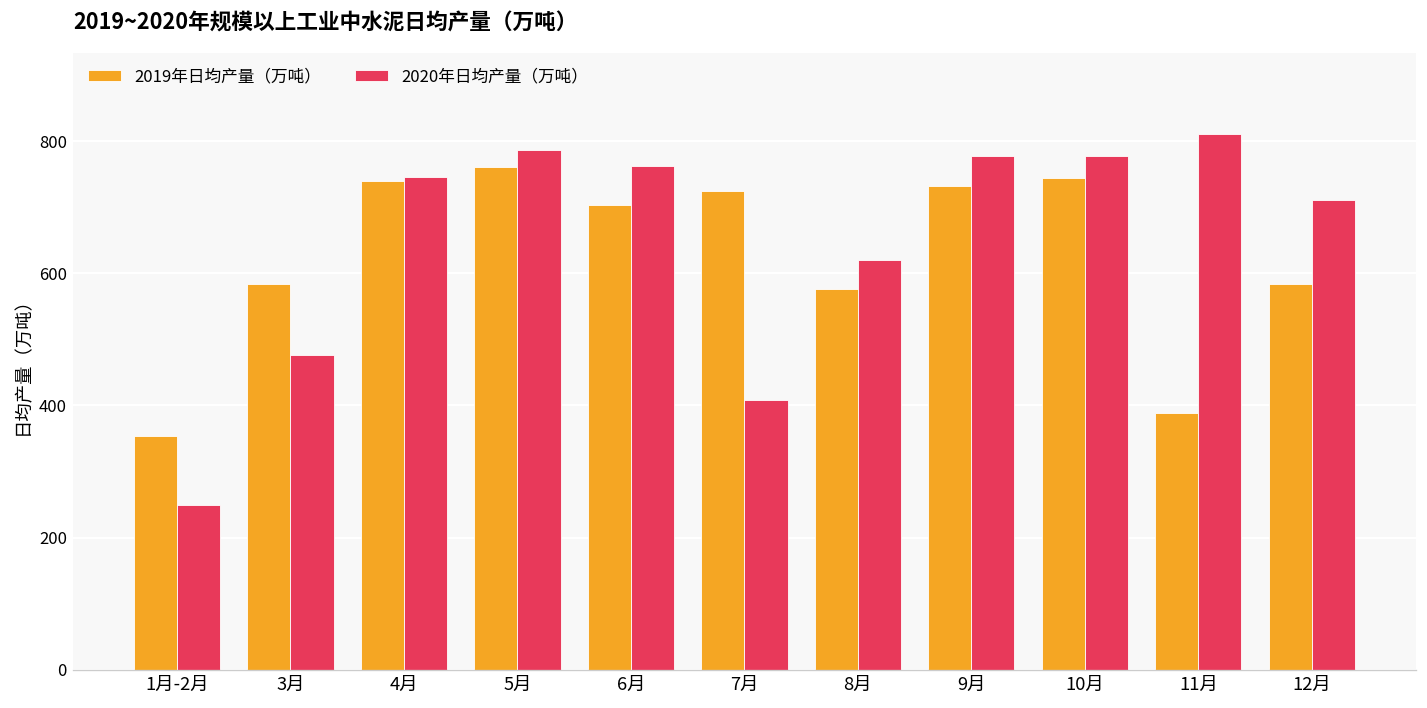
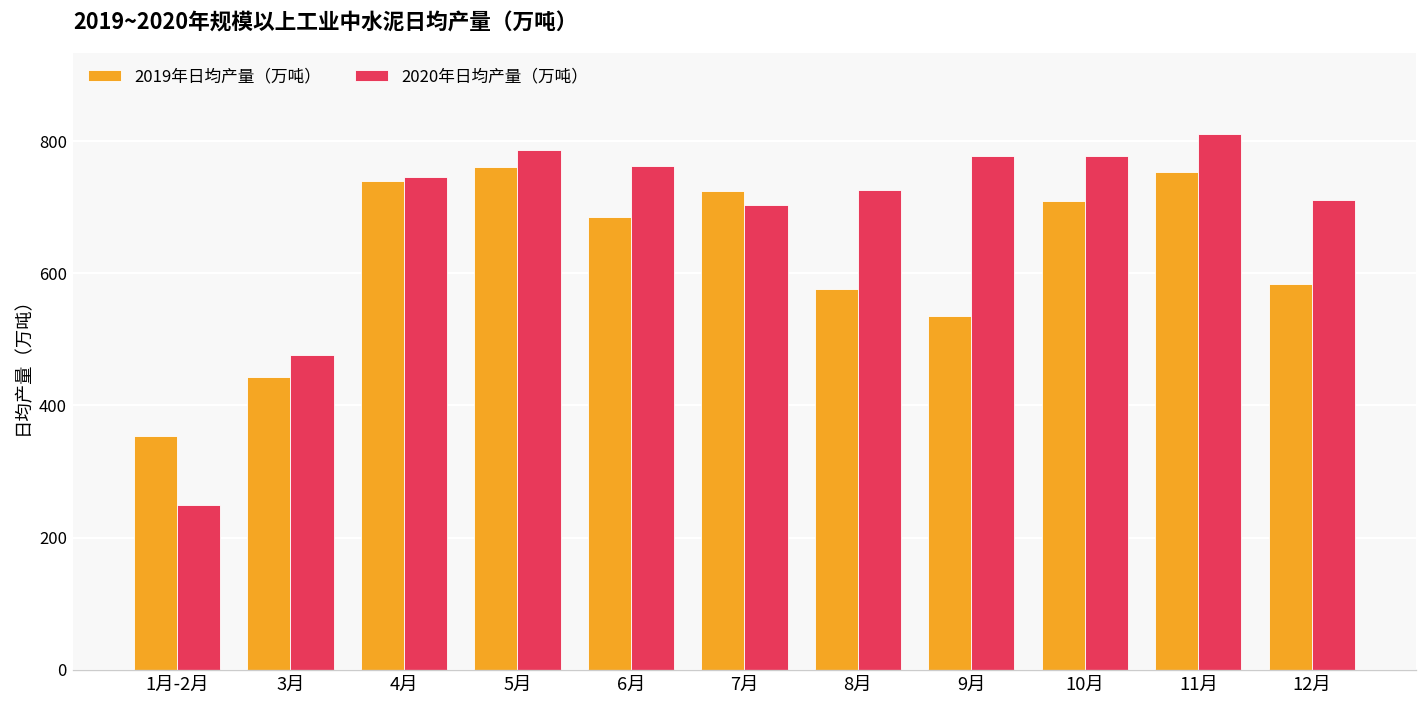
  {
    "2019年日均产量（万吨）": {
      "1月-2月": 350,
-     "3月": 580,
+     "3月": 440,
      "4月": 740,
      "5月": 760,
-     "6月": 700,
+     "6月": 680,
      "7月": 720,
      "8月": 580,
-     "9月": 730,
-     "10月": 740,
-     "11月": 390,
+     "9月": 530,
+     "10月": 710,
+     "11月": 750,
      "12月": 580
    },
    "2020年日均产量（万吨）": {
      "1月-2月": 250,
      "3月": 480,
      "4月": 740,
      "5月": 790,
      "6月": 760,
-     "7月": 410,
-     "8月": 620,
+     "7月": 700,
+     "8月": 730,
      "9月": 780,
      "10月": 780,
      "11月": 810,
      "12月": 710
    }
  }
